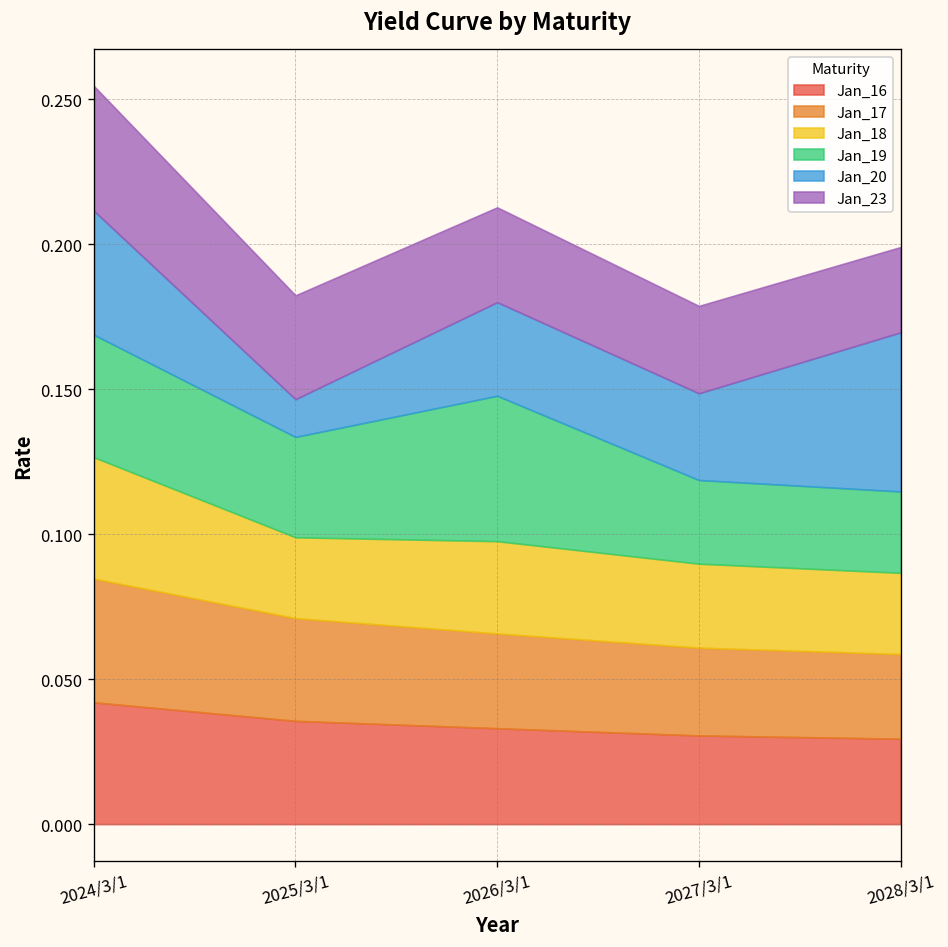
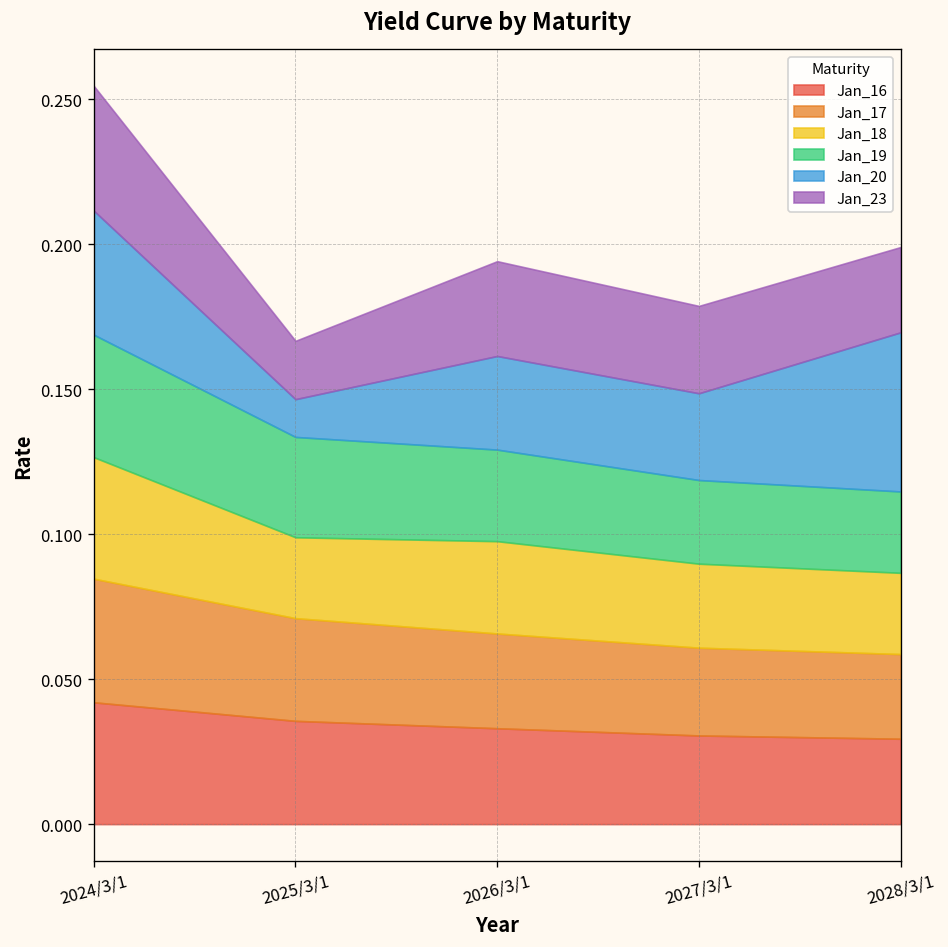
  {
    "Jan_18": {
      "2024/3/1": 0.042,
      "2025/3/1": 0.028,
      "2026/3/1": 0.032,
      "2027/3/1": 0.029,
      "2028/3/1": 0.028
    },
    "Jan_19": {
      "2024/3/1": 0.042,
      "2025/3/1": 0.035,
-     "2026/3/1": 0.050,
+     "2026/3/1": 0.032,
      "2027/3/1": 0.029,
      "2028/3/1": 0.028
    },
    "Jan_20": {
      "2024/3/1": 0.043,
      "2025/3/1": 0.013,
      "2026/3/1": 0.032,
      "2027/3/1": 0.030,
      "2028/3/1": 0.055
    },
    "Jan_23": {
      "2024/3/1": 0.043,
-     "2025/3/1": 0.036,
+     "2025/3/1": 0.020,
      "2026/3/1": 0.033,
      "2027/3/1": 0.030,
      "2028/3/1": 0.029
    }
  }
